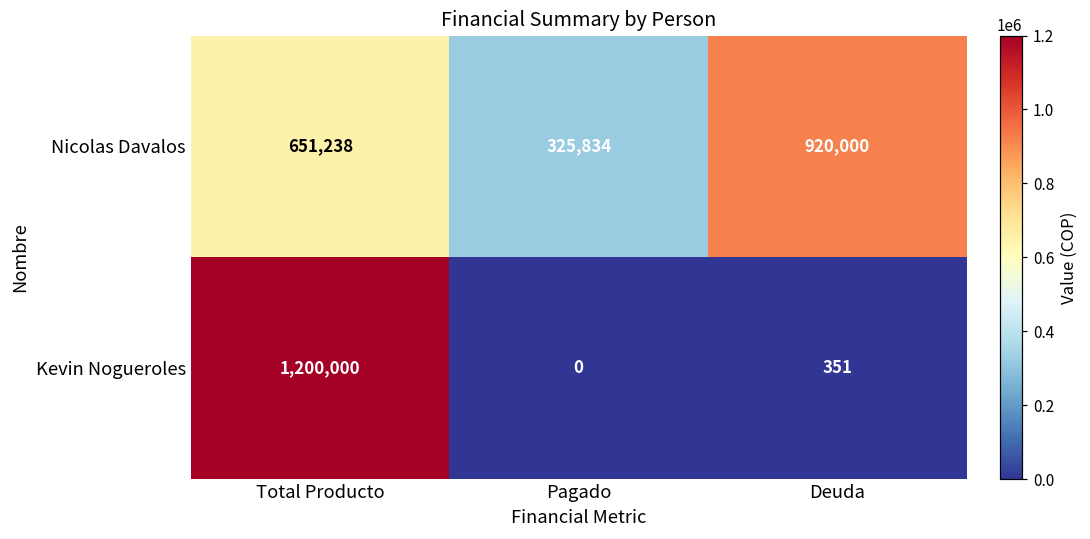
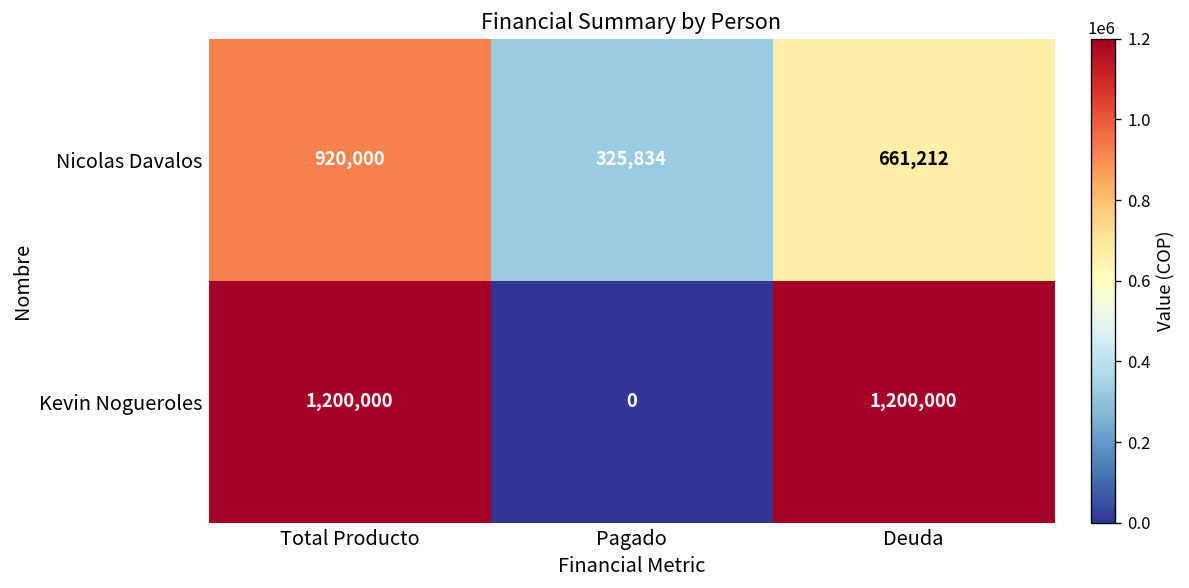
  {
    "Nicolas Davalos": {
-     "Total Producto": "651,238",
+     "Total Producto": "920,000",
      "Pagado": "325,834",
-     "Deuda": "920,000"
+     "Deuda": "661,212"
    },
    "Kevin Nogueroles": {
      "Total Producto": "1,200,000",
      "Pagado": "0",
-     "Deuda": "351"
+     "Deuda": "1,200,000"
    }
  }
